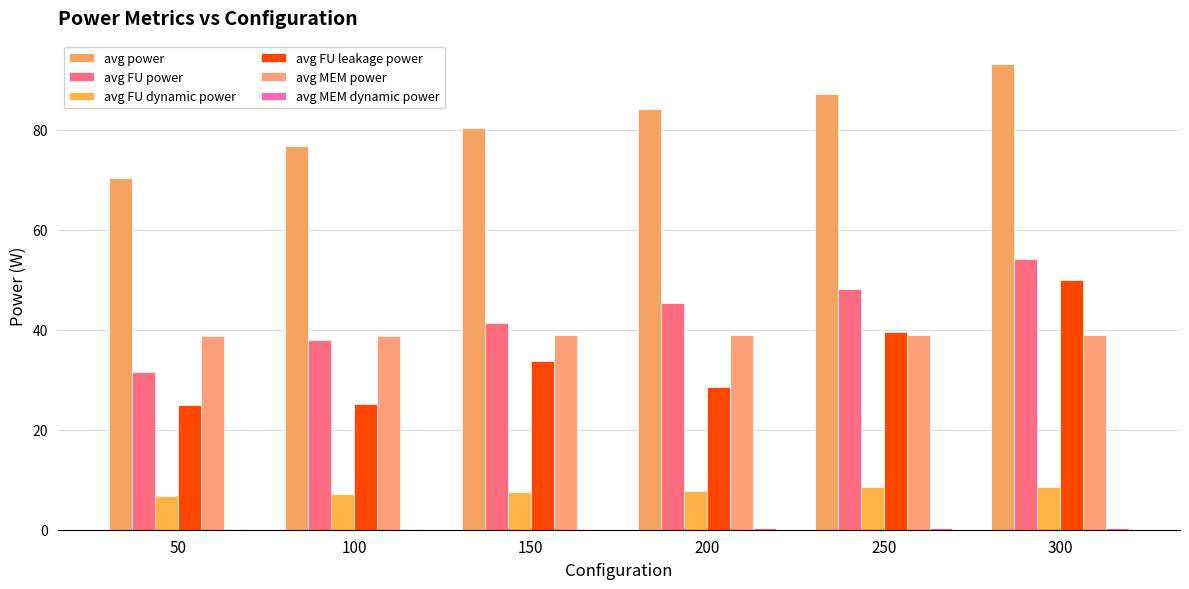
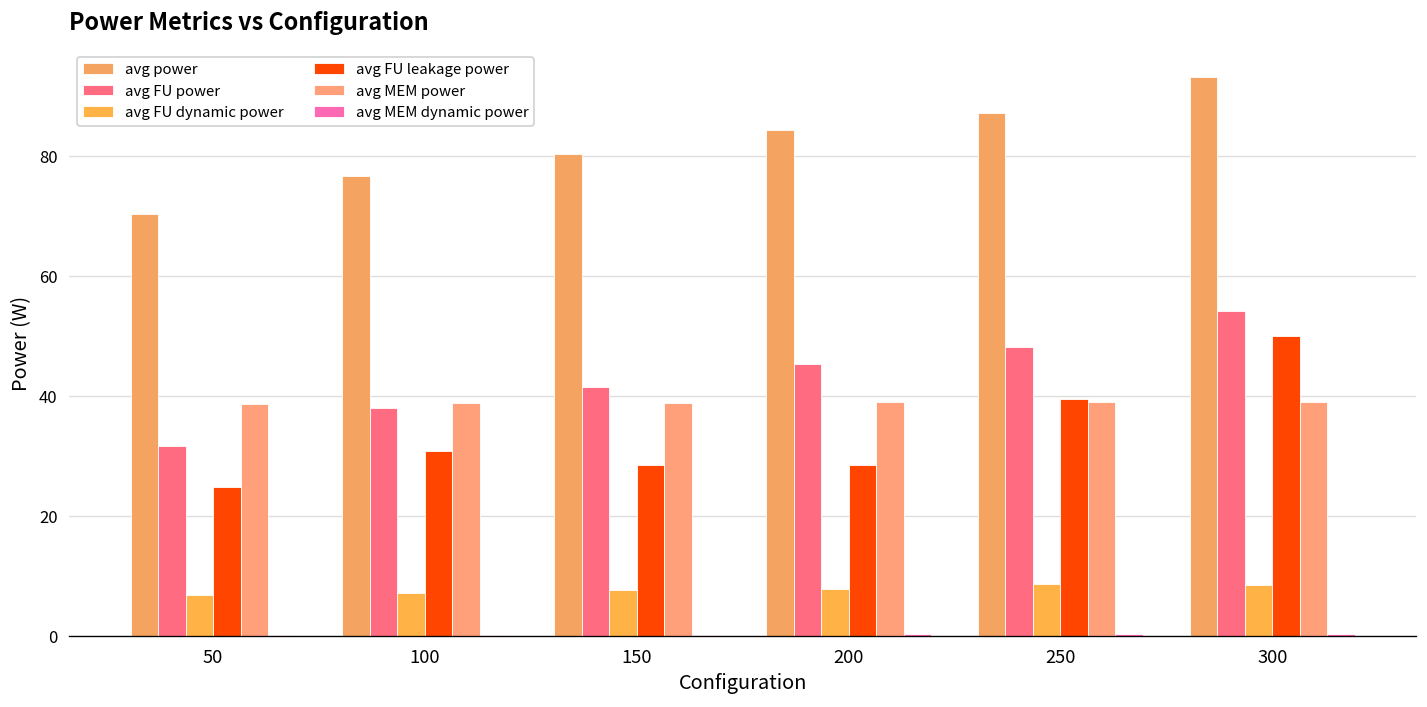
  {
    "avg FU leakage power": {
      "50": 25,
-     "100": 25,
-     "150": 34,
+     "100": 31,
+     "150": 28,
      "200": 29,
      "250": 40,
      "300": 50
    }
  }
